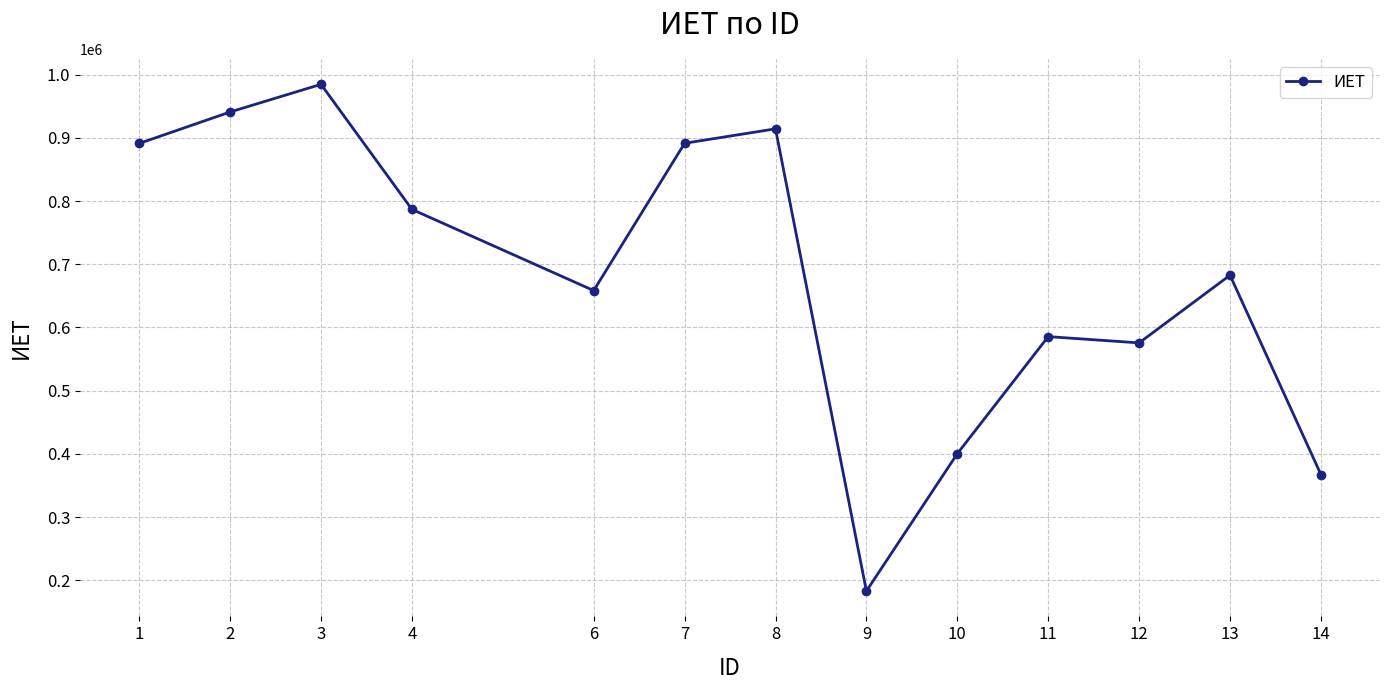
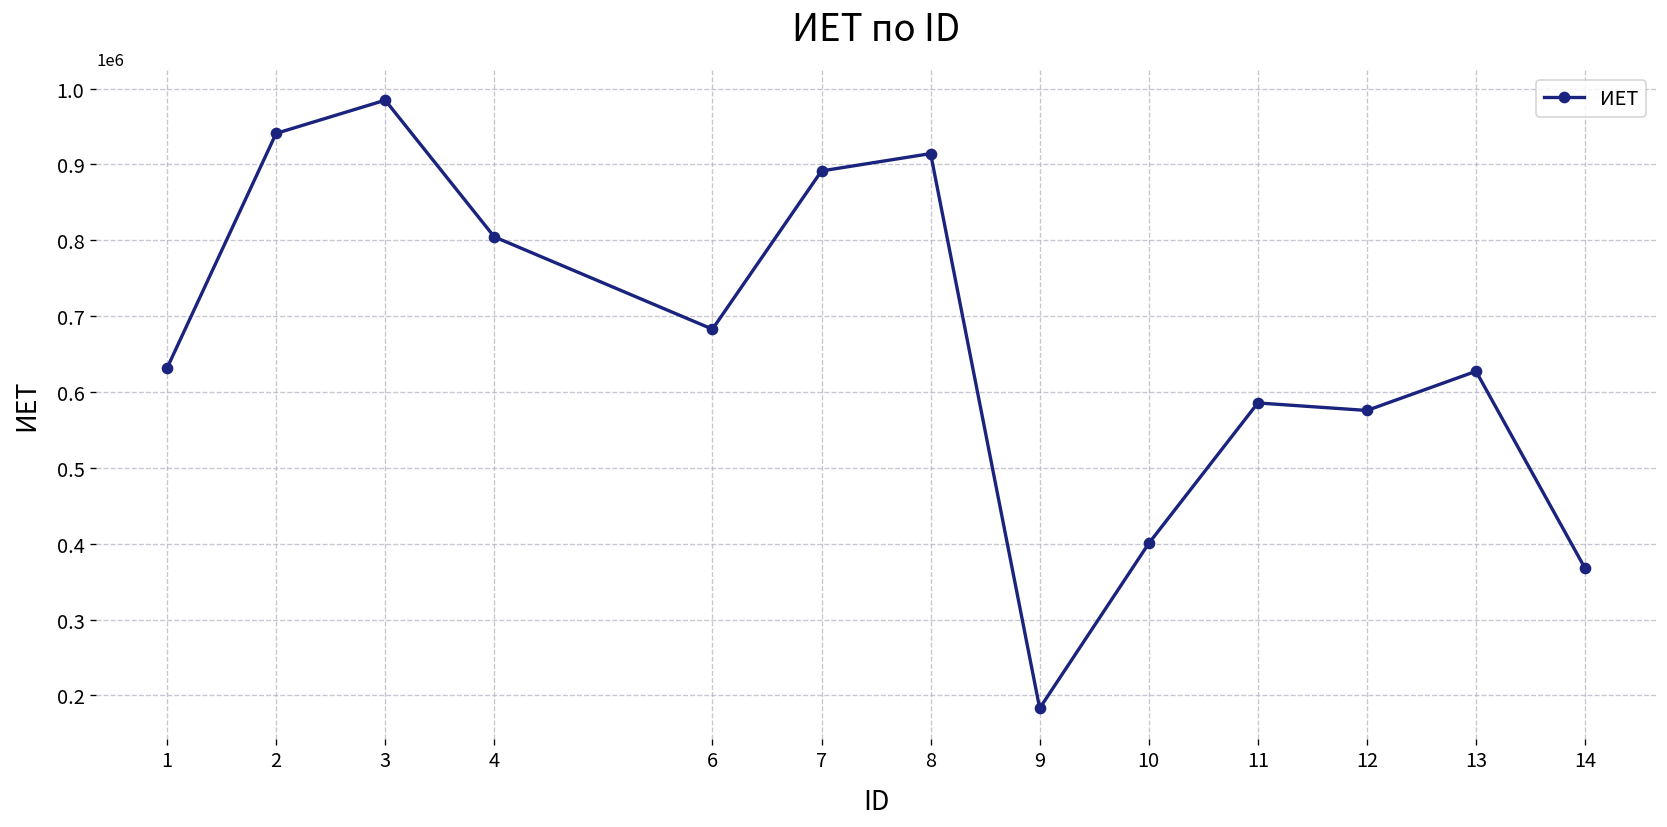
  {
-   "1": 890000,
+   "1": 630000,
    "2": 940000,
    "3": 980000,
-   "4": 790000,
-   "6": 660000,
+   "4": 800000,
+   "6": 680000,
    "7": 890000,
    "8": 910000,
    "9": 180000,
    "10": 400000,
    "11": 590000,
    "12": 580000,
-   "13": 680000,
+   "13": 630000,
    "14": 370000
  }
